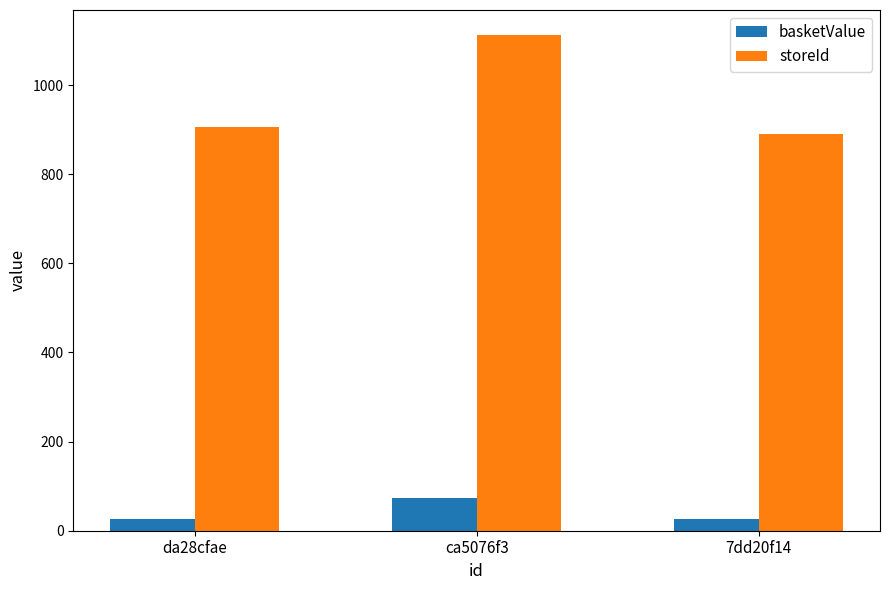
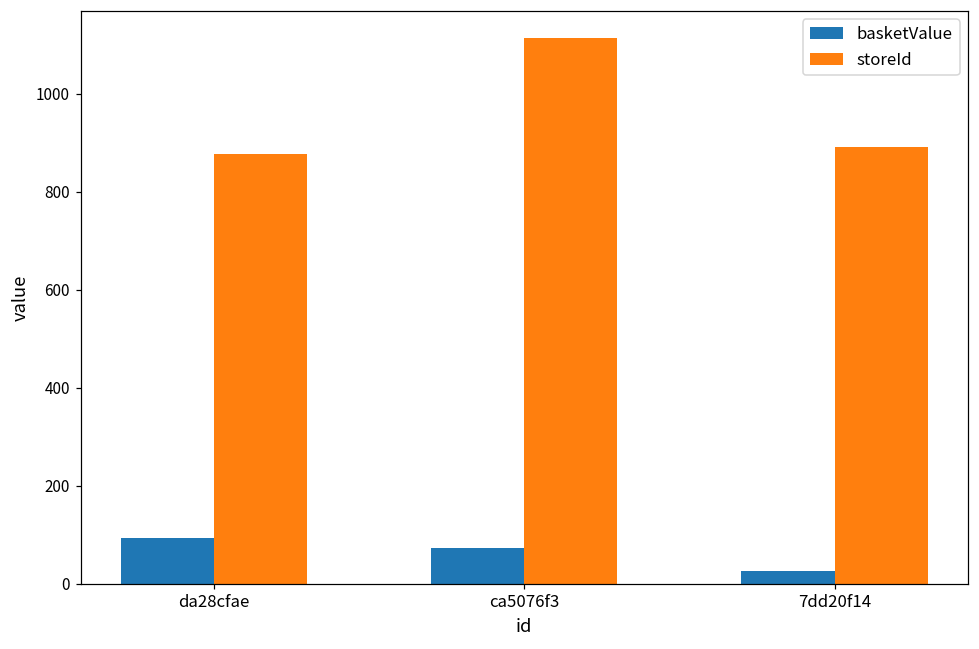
  {
    "basketValue": {
-     "da28cfae": 30,
+     "da28cfae": 90,
      "ca5076f3": 70,
      "7dd20f14": 30
    },
    "storeId": {
-     "da28cfae": 910,
+     "da28cfae": 880,
      "ca5076f3": 1110,
      "7dd20f14": 890
    }
  }
